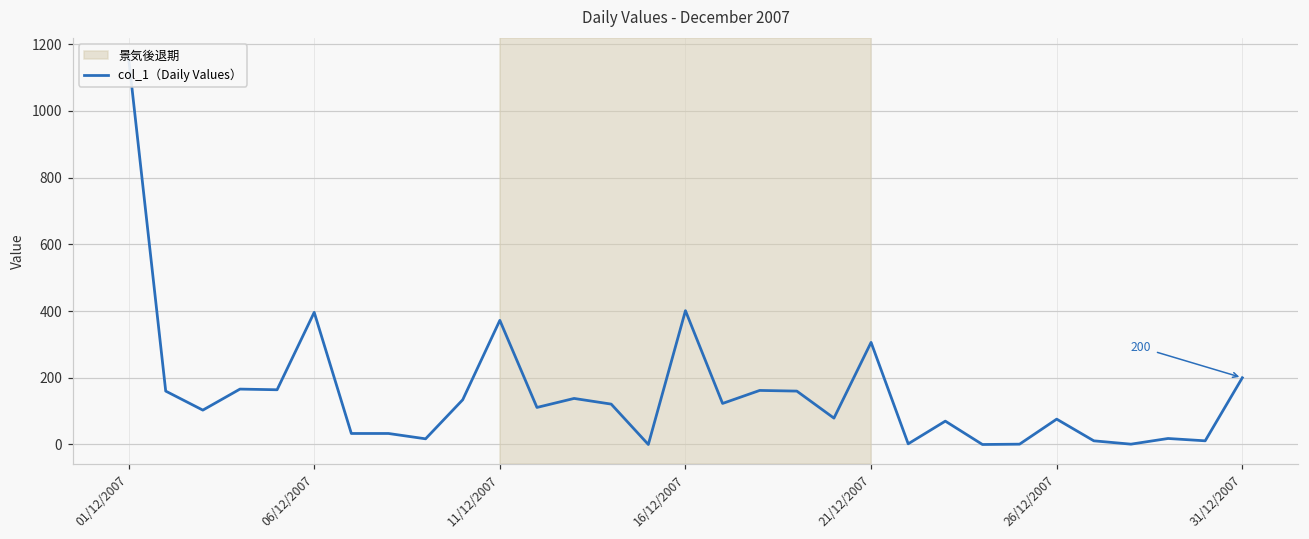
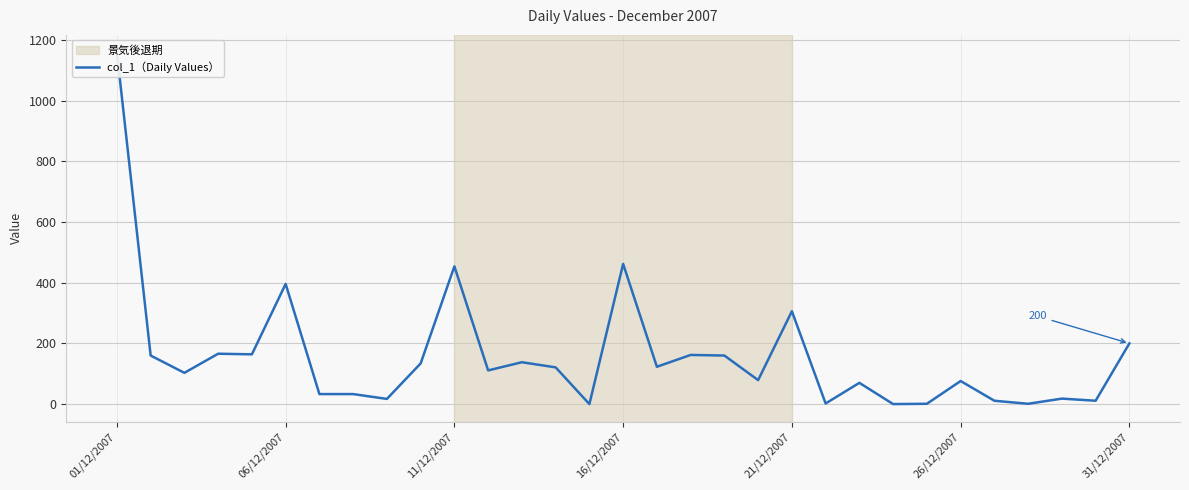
  {
    "06/12/2007": 400,
-   "11/12/2007": 370,
-   "16/12/2007": 400,
+   "11/12/2007": 450,
+   "16/12/2007": 460,
    "21/12/2007": 310,
    "26/12/2007": 80
  }
